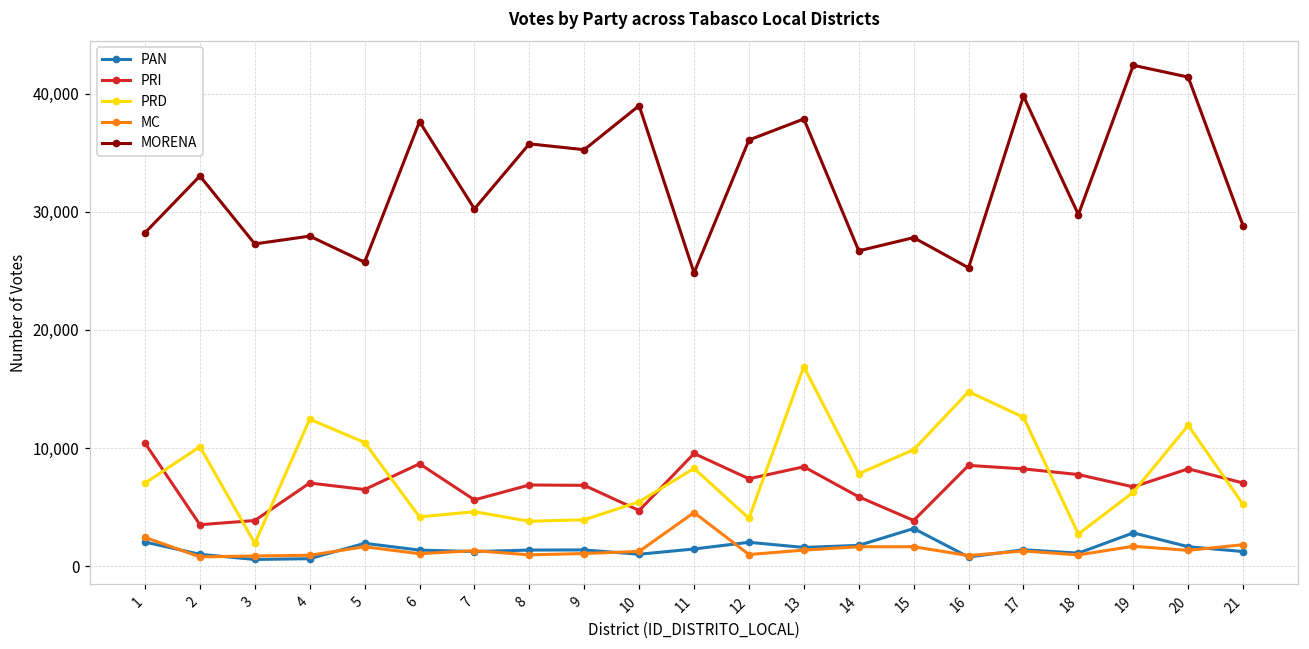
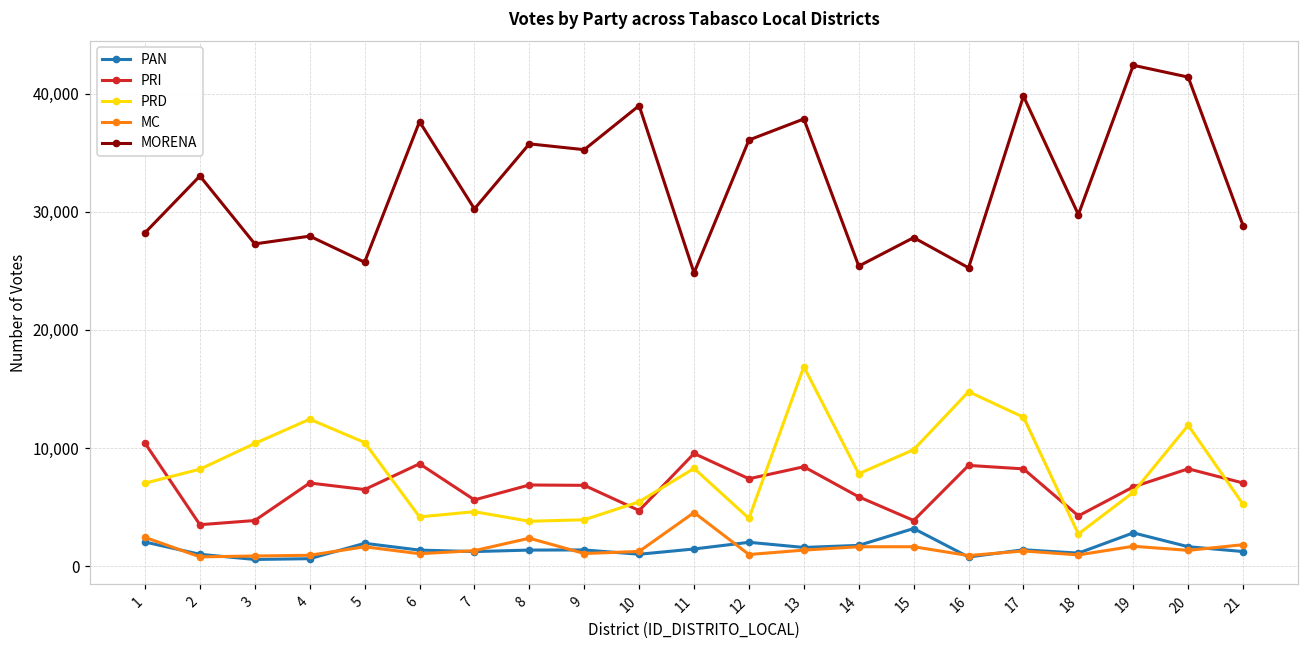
  {
    "PAN": {
      "1": "2,100",
      "3": "600",
      "4": "700",
      "5": "2,000",
      "6": "1,400",
      "8": "1,400",
      "9": "1,400",
      "10": "1,000",
      "11": "1,500",
      "12": "2,000",
      "15": "3,200",
      "19": "2,800",
      "20": "1,700",
      "21": "1,300"
    },
    "PRI": {
      "1": "10,400",
      "2": "3,500",
      "3": "3,900",
      "4": "7,100",
      "5": "6,500",
      "6": "8,700",
      "7": "5,600",
      "8": "6,900",
      "9": "6,900",
      "10": "4,700",
      "11": "9,500",
      "12": "7,400",
      "13": "8,400",
      "14": "5,900",
      "15": "3,900",
      "16": "8,500",
      "17": "8,200",
-     "18": "7,800",
+     "18": "4,300",
      "19": "6,700",
      "20": "8,300",
      "21": "7,100"
    },
    "PRD": {
      "1": "7,000",
-     "2": "10,100",
-     "3": "1,900",
+     "2": "8,200",
+     "3": "10,400",
      "4": "12,500",
      "5": "10,500",
      "6": "4,200",
      "7": "4,600",
      "8": "3,800",
      "9": "3,900",
      "10": "5,500",
      "11": "8,300",
      "12": "4,100",
      "13": "16,900",
      "14": "7,800",
      "15": "9,900",
      "16": "14,800",
      "17": "12,600",
      "18": "2,700",
      "19": "6,300",
      "20": "11,900",
      "21": "5,200"
    },
    "MC": {
      "1": "2,500",
      "3": "900",
      "4": "900",
      "5": "1,700",
      "6": "1,100",
-     "8": "1,000",
+     "8": "2,400",
      "9": "1,100",
      "10": "1,300",
      "11": "4,600",
      "12": "1,000",
      "15": "1,700",
      "19": "1,700",
      "20": "1,400",
      "21": "1,800"
    },
    "MORENA": {
      "1": "28,200",
      "2": "33,000",
      "3": "27,300",
      "4": "27,900",
      "5": "25,700",
      "6": "37,600",
      "7": "30,200",
      "8": "35,700",
      "9": "35,200",
      "10": "39,000",
      "11": "24,800",
      "12": "36,100",
      "13": "37,800",
-     "14": "26,700",
+     "14": "25,400",
      "15": "27,800",
      "16": "25,300",
      "17": "39,800",
      "18": "29,800",
      "19": "42,400",
      "20": "41,400",
      "21": "28,800"
    }
  }
